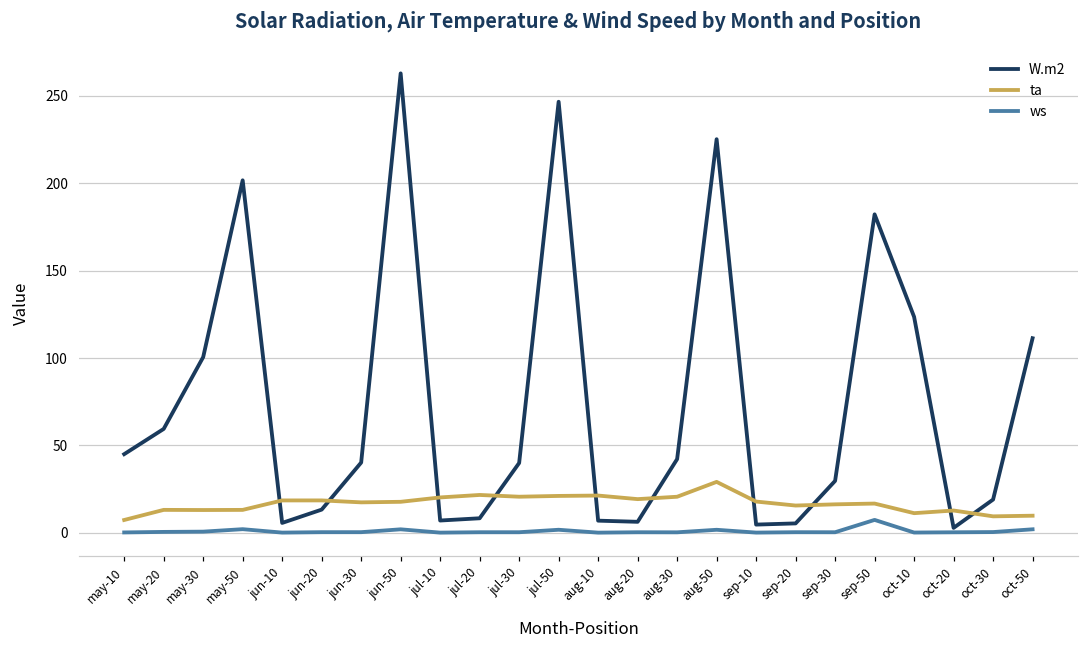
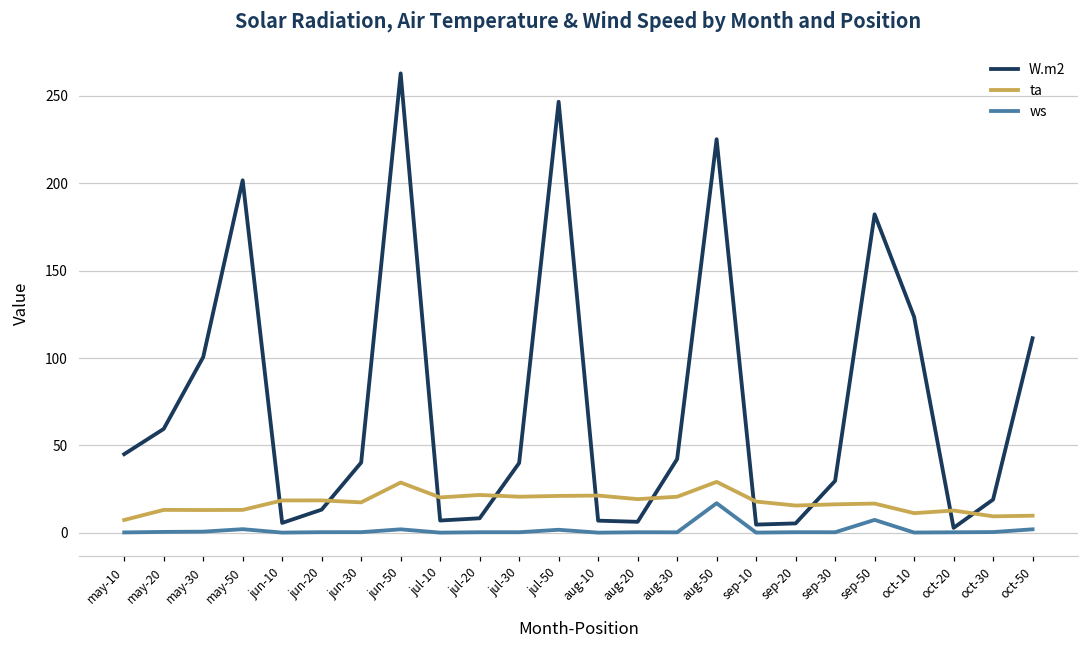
  {
    "W.m2": {
      "may-10": 45,
      "may-20": 59,
      "may-30": 101,
      "may-50": 202,
      "jun-10": 6,
      "jun-20": 13,
      "jun-30": 40,
      "jun-50": 263,
      "jul-10": 7,
      "jul-20": 8,
      "jul-30": 40,
      "jul-50": 247,
      "aug-10": 7,
      "aug-20": 6,
      "aug-30": 42,
      "aug-50": 225,
      "sep-10": 5,
      "sep-20": 5,
      "sep-30": 30,
      "sep-50": 182,
      "oct-10": 124,
      "oct-20": 3,
      "oct-30": 19,
      "oct-50": 111
    },
    "ta": {
      "may-10": 7,
      "may-20": 13,
      "may-30": 13,
      "may-50": 13,
      "jun-10": 19,
      "jun-20": 19,
      "jun-30": 17,
-     "jun-50": 18,
+     "jun-50": 29,
      "jul-10": 20,
      "jul-20": 22,
      "jul-30": 21,
      "jul-50": 21,
      "aug-10": 21,
      "aug-20": 19,
      "aug-30": 21,
      "aug-50": 29,
      "sep-10": 18,
      "sep-20": 16,
      "sep-30": 16,
      "sep-50": 17,
      "oct-10": 11,
      "oct-20": 13,
      "oct-30": 9,
      "oct-50": 10
    },
    "ws": {
      "may-10": 0,
      "may-20": 1,
      "may-30": 1,
      "may-50": 2,
      "jun-10": 0,
      "jun-20": 0,
      "jun-30": 0,
      "jun-50": 2,
      "jul-10": 0,
      "jul-20": 0,
      "jul-30": 0,
      "jul-50": 2,
      "aug-10": 0,
      "aug-20": 0,
      "aug-30": 0,
-     "aug-50": 2,
+     "aug-50": 17,
      "sep-10": 0,
      "sep-20": 0,
      "sep-30": 0,
      "sep-50": 7,
      "oct-10": 0,
      "oct-20": 0,
      "oct-30": 0,
      "oct-50": 2
    }
  }
